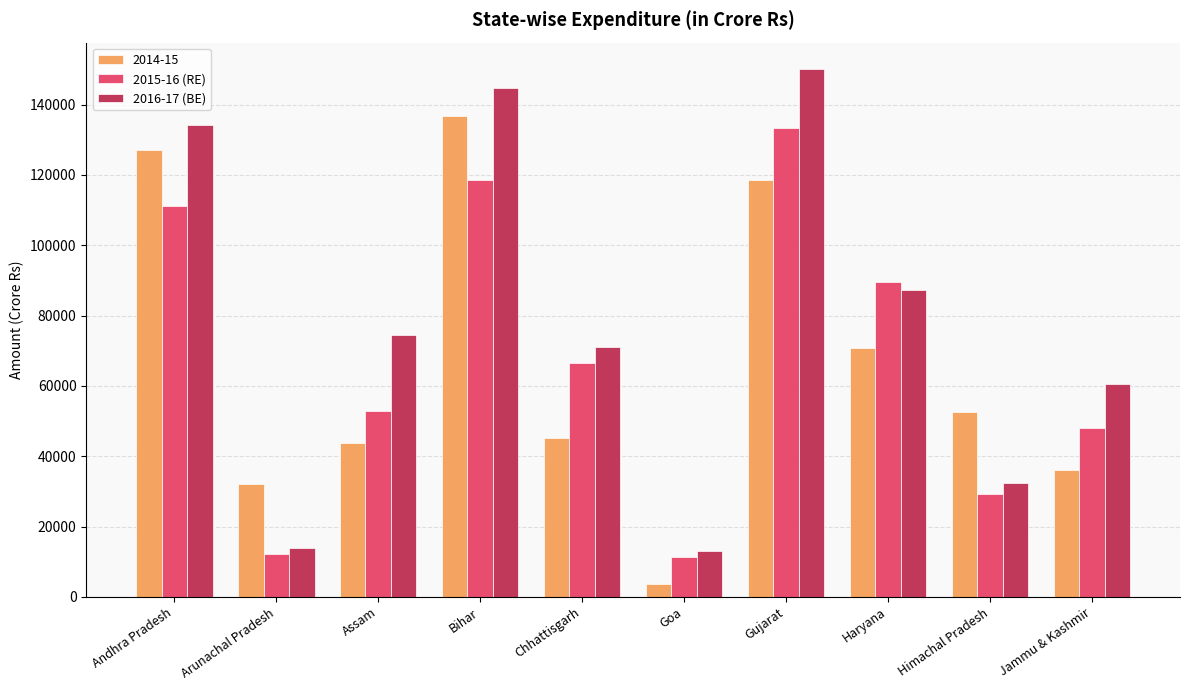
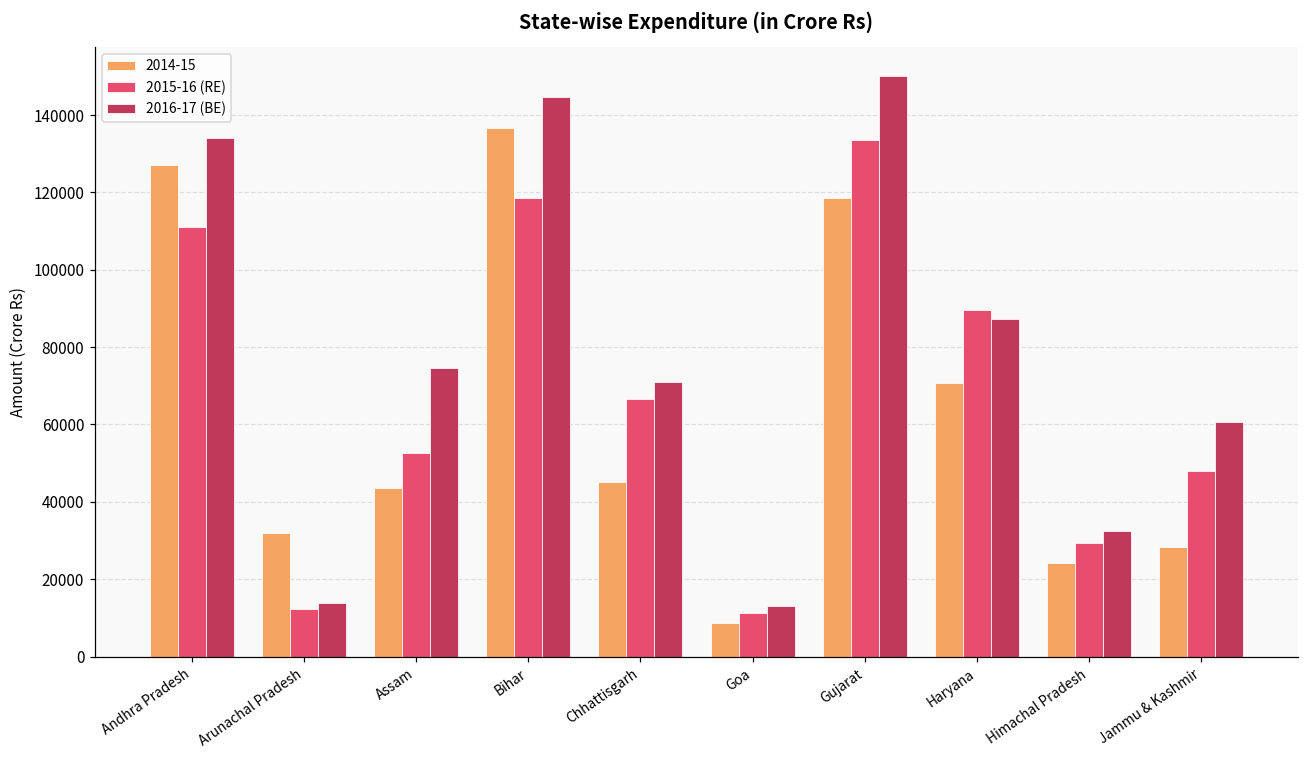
  {
    "2014-15": {
      "Andhra Pradesh": 127000,
      "Arunachal Pradesh": 32000,
      "Assam": 44000,
      "Bihar": 137000,
      "Chhattisgarh": 45000,
-     "Goa": 4000,
+     "Goa": 9000,
      "Gujarat": 118000,
      "Haryana": 71000,
-     "Himachal Pradesh": 53000,
-     "Jammu & Kashmir": 36000
+     "Himachal Pradesh": 24000,
+     "Jammu & Kashmir": 28000
    }
  }
